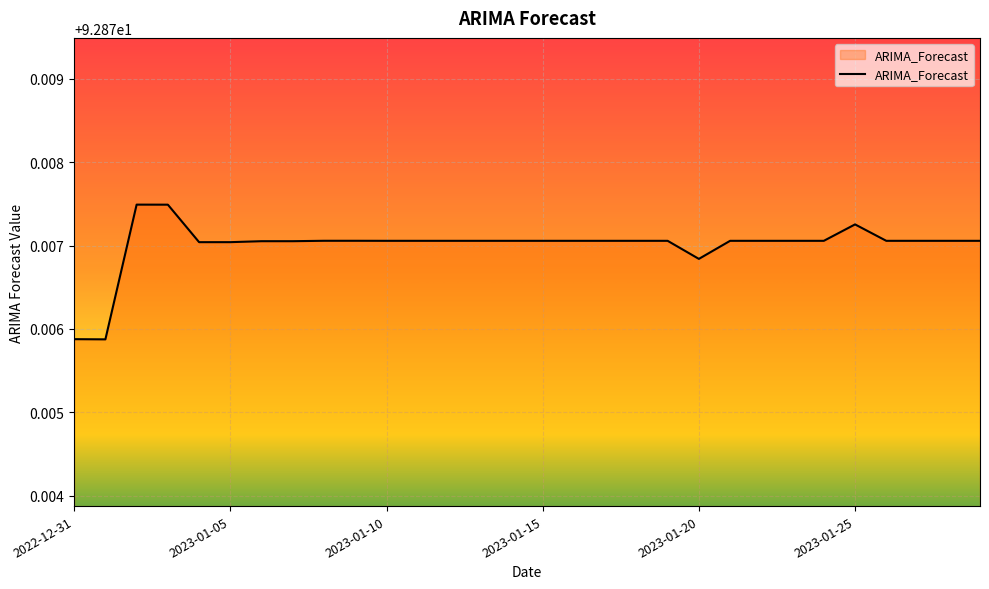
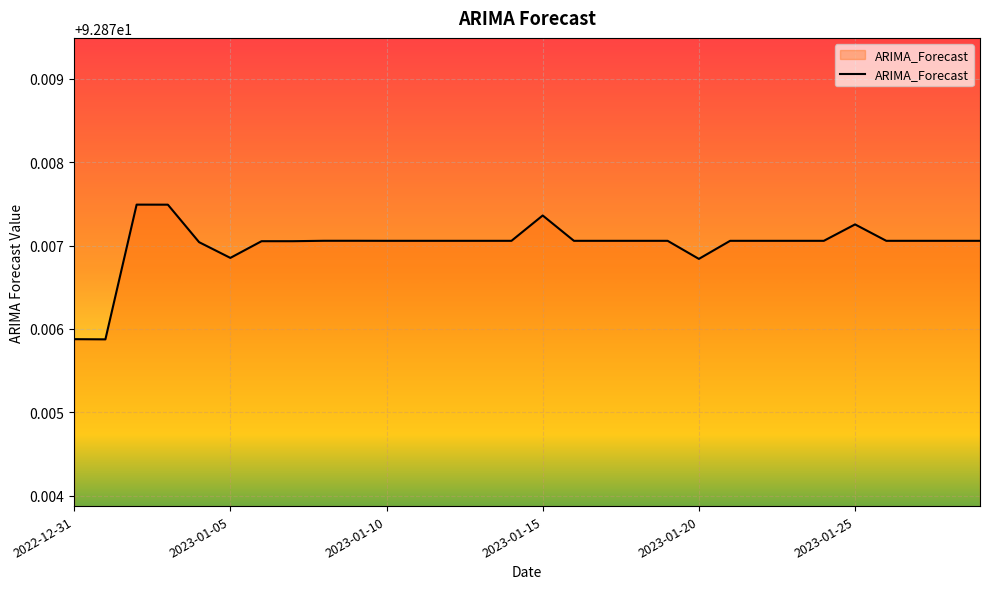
  {
    "2022-12-31": 92.8759,
-   "2023-01-05": 92.8770,
+   "2023-01-05": 92.8769,
    "2023-01-10": 92.8771,
-   "2023-01-15": 92.8771,
+   "2023-01-15": 92.8774,
    "2023-01-20": 92.8768,
    "2023-01-25": 92.8773
  }
